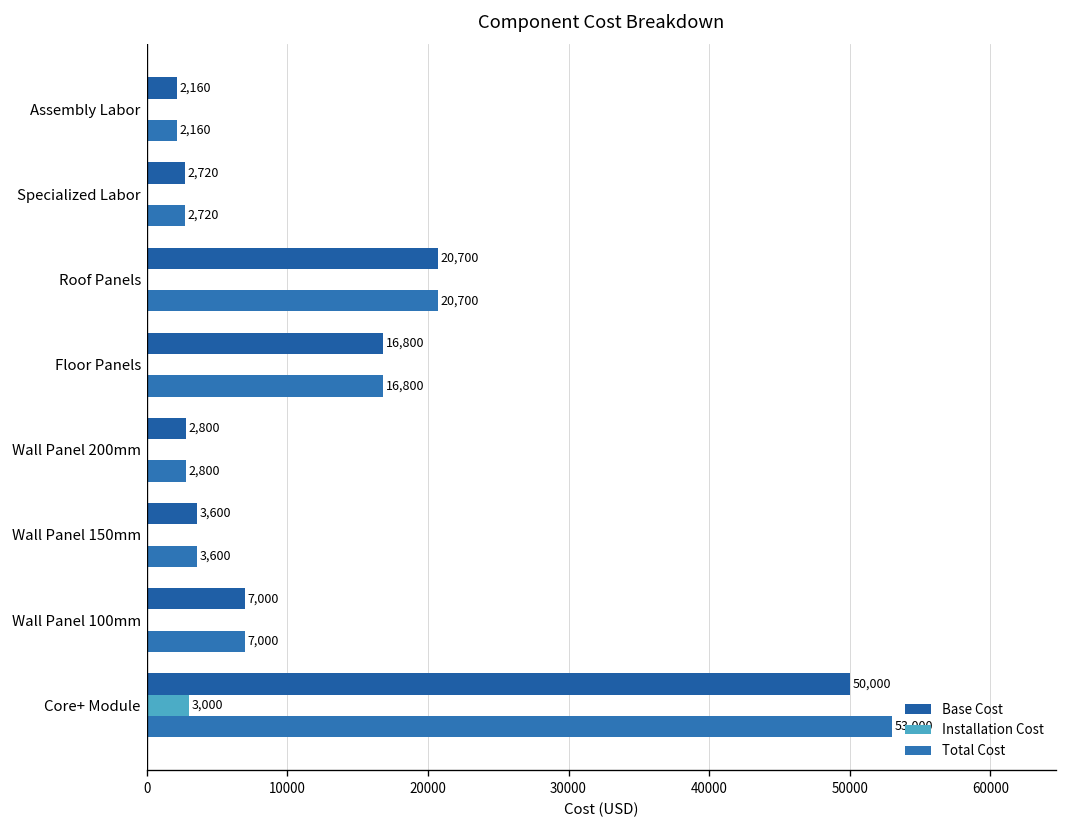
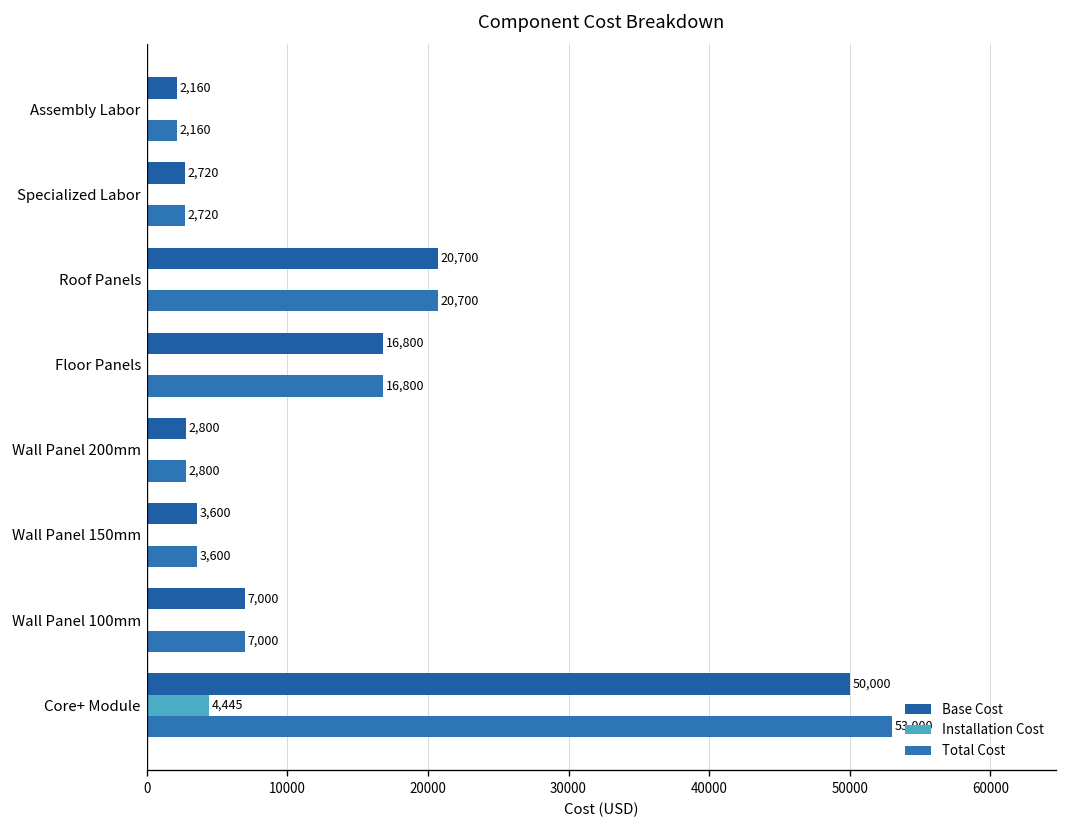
  {
    "Installation Cost": {
-     "Core+ Module": "3,000"
+     "Core+ Module": "4,445"
    }
  }
